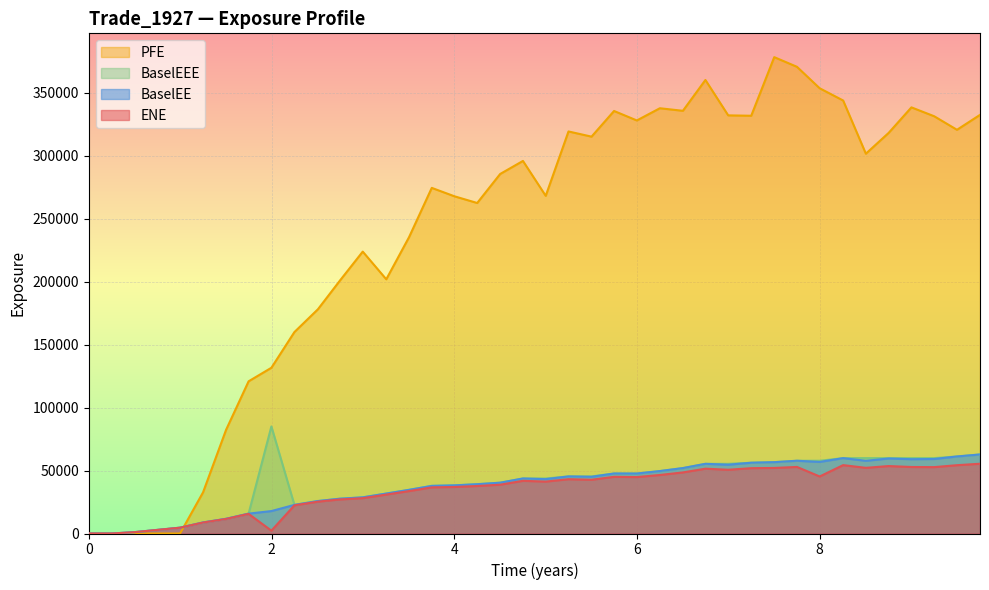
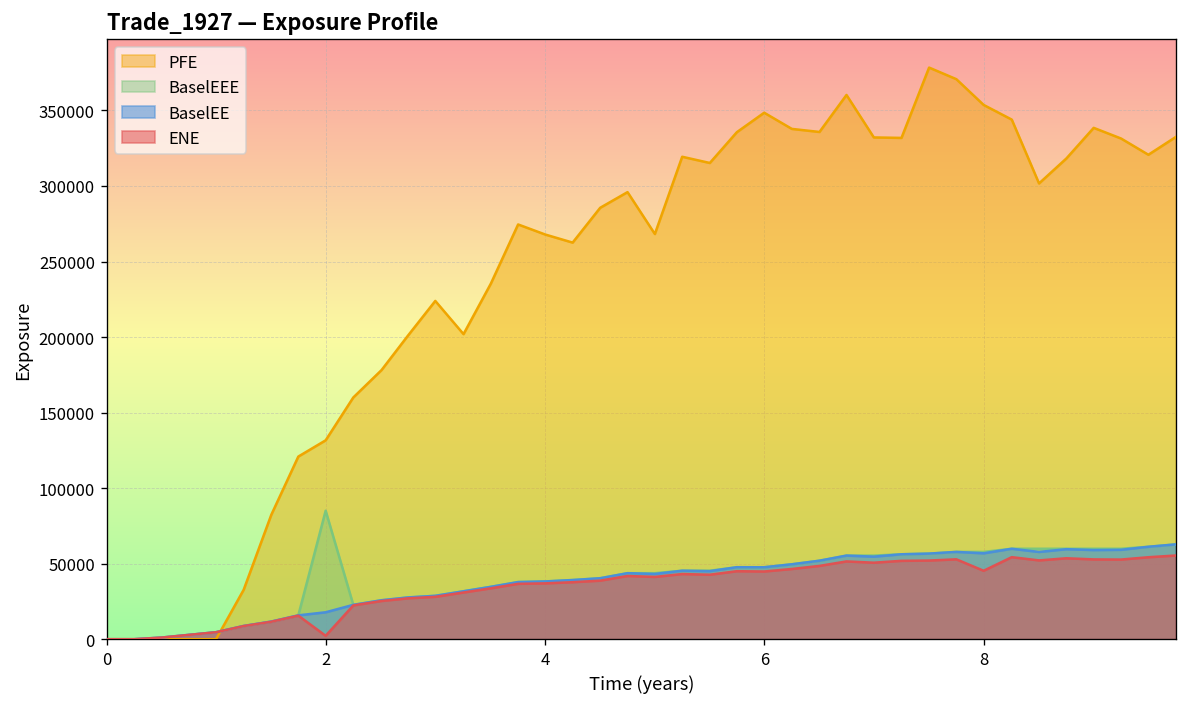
  {
    "PFE": {
      "2": 132000,
      "4": 268000,
-     "6": 328000,
+     "6": 349000,
      "8": 354000
    },
    "BaselEEE": {
      "2": 85000
    },
    "BaselEE": {
      "2": 18000
    },
    "ENE": {
      "2": 2000,
      "6": 45000,
      "8": 45000
    }
  }
